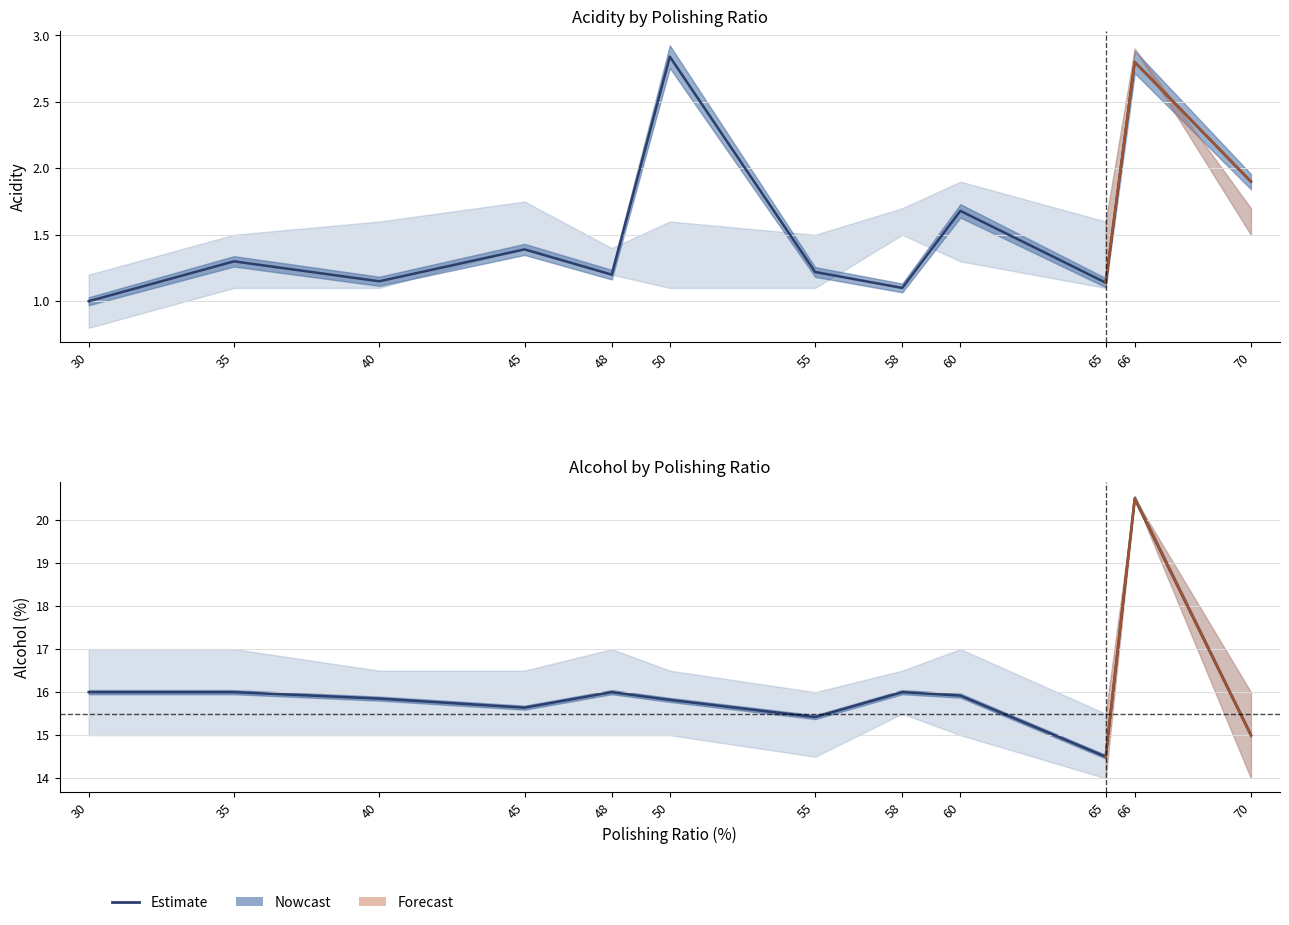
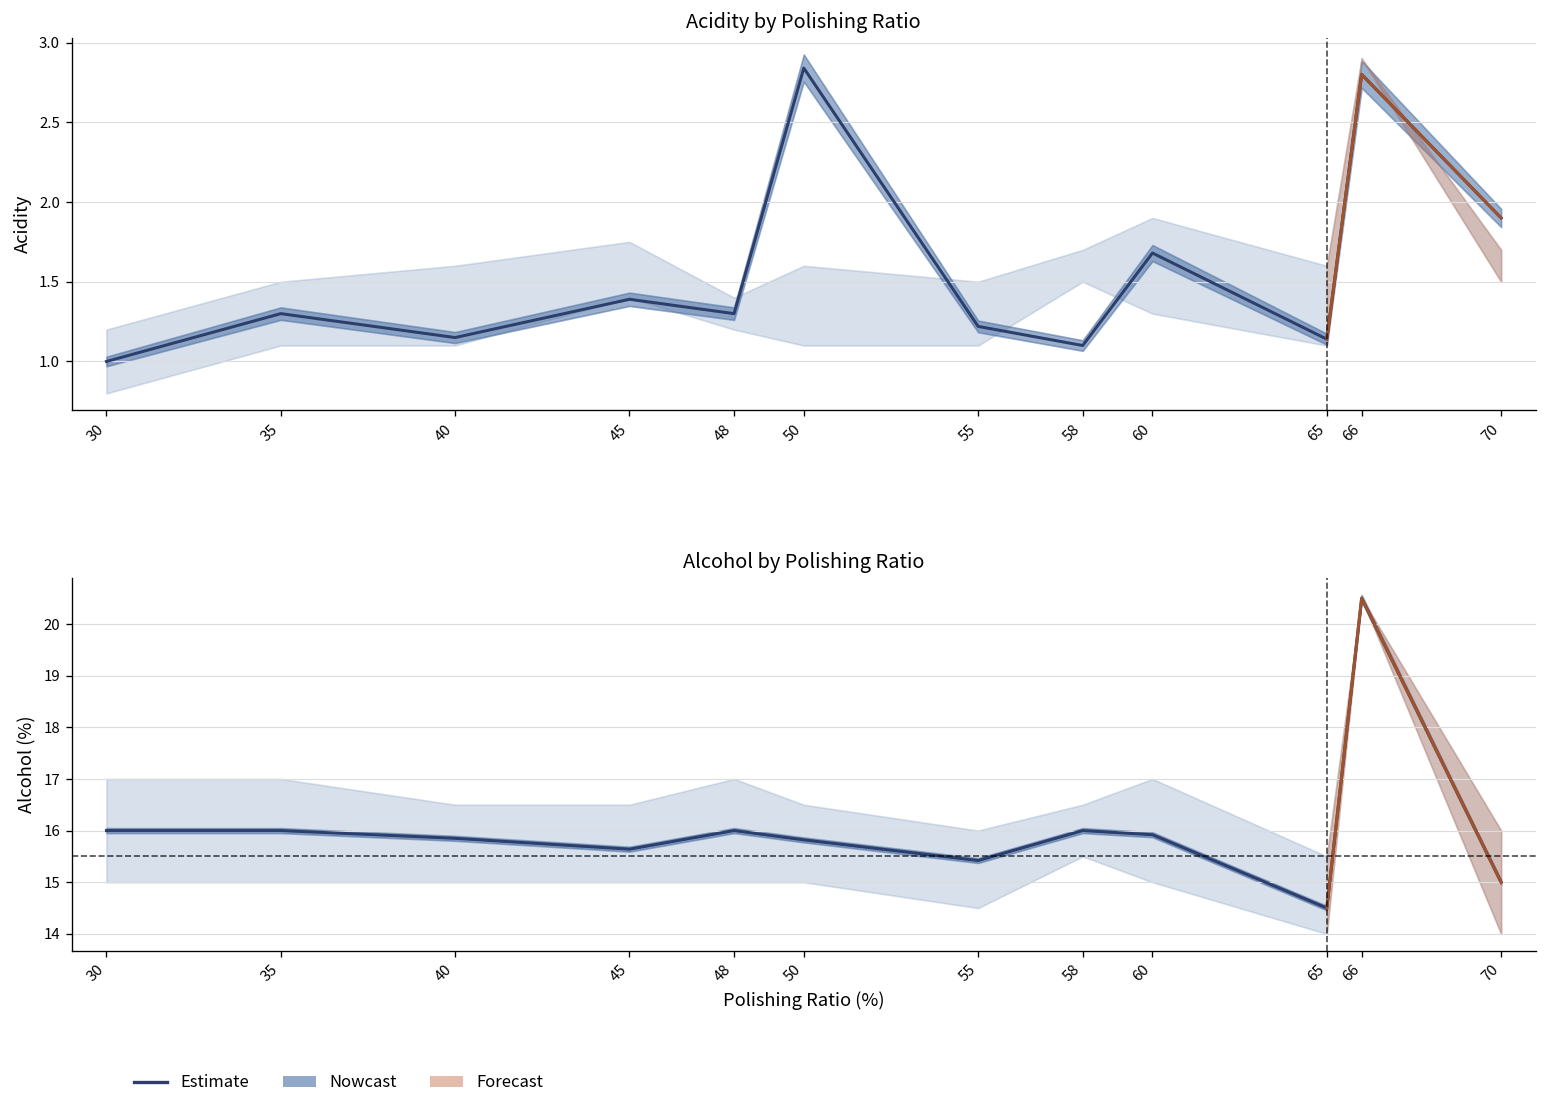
  {
    "Acidity by Polishing Ratio": {
      "Estimate": {
        "30": 1.0,
        "35": 1.3,
        "40": 1.15,
        "45": 1.4,
-       "48": 1.2,
+       "48": 1.3,
        "50": 2.84,
        "55": 1.22,
        "58": 1.1,
        "60": 1.68
      }
    }
  }
